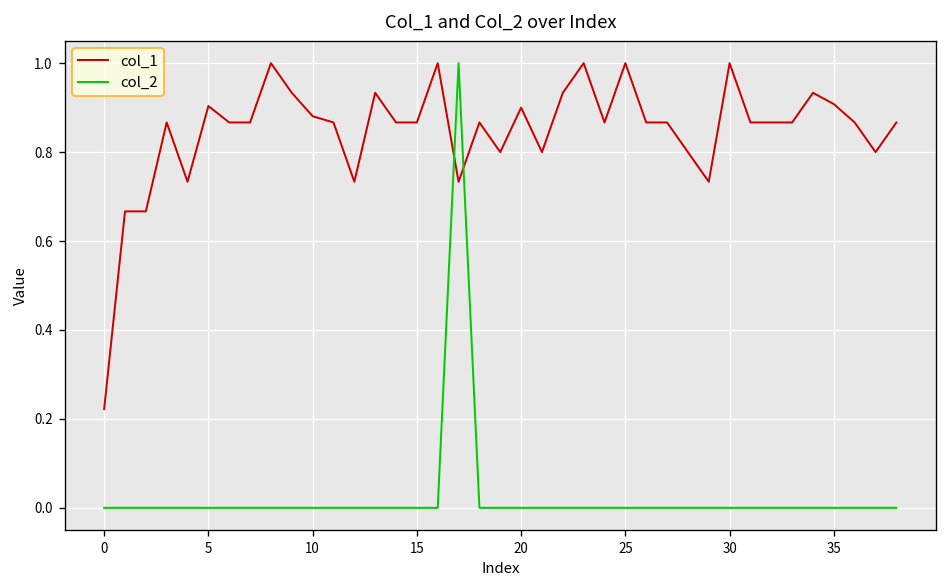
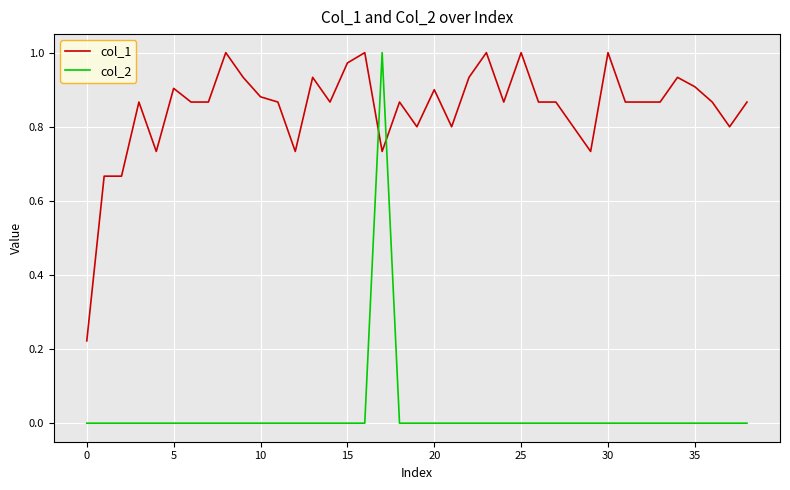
  {
    "col_1": {
      "0": 0.22,
      "5": 0.90,
      "10": 0.88,
-     "15": 0.87,
+     "15": 0.97,
      "20": 0.90,
      "25": 1.00,
      "30": 1.00,
      "35": 0.91
    },
    "col_2": {
      "0": 0.00,
      "5": 0.00,
      "10": 0.00,
      "15": 0.00,
      "20": 0.00,
      "25": 0.00,
      "30": 0.00,
      "35": 0.00
    }
  }
